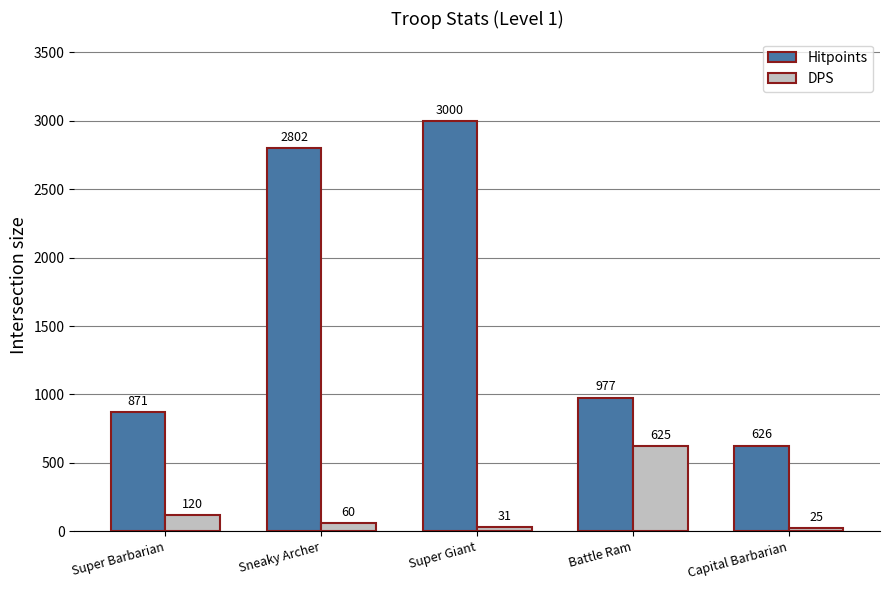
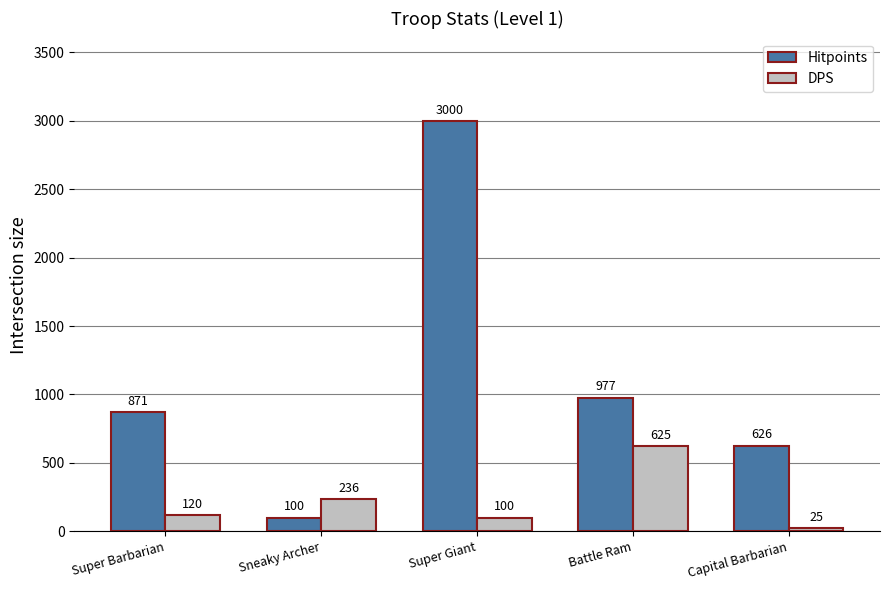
  {
    "Hitpoints": {
      "Super Barbarian": 871,
-     "Sneaky Archer": 2802,
+     "Sneaky Archer": 100,
      "Super Giant": 3000,
      "Battle Ram": 977,
      "Capital Barbarian": 626
    },
    "DPS": {
      "Super Barbarian": 120,
-     "Sneaky Archer": 60,
-     "Super Giant": 31,
+     "Sneaky Archer": 236,
+     "Super Giant": 100,
      "Battle Ram": 625,
      "Capital Barbarian": 25
    }
  }
